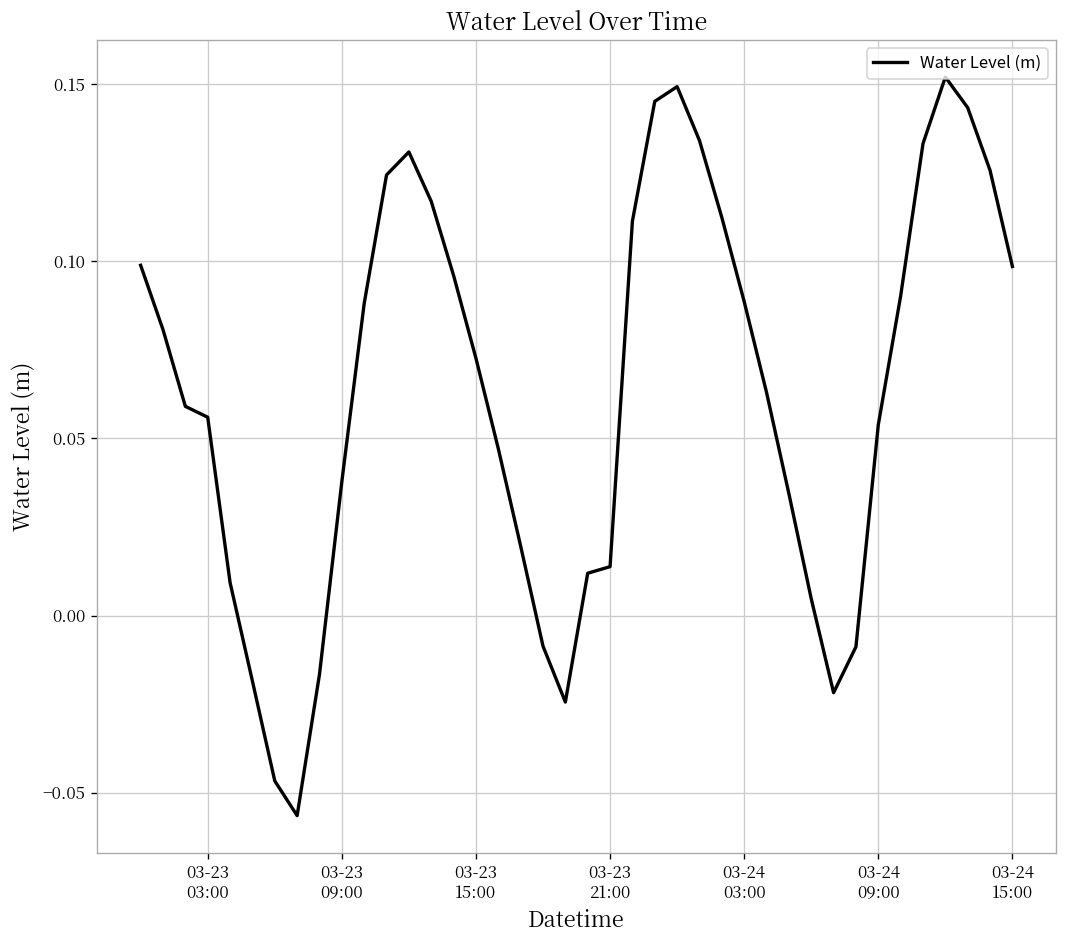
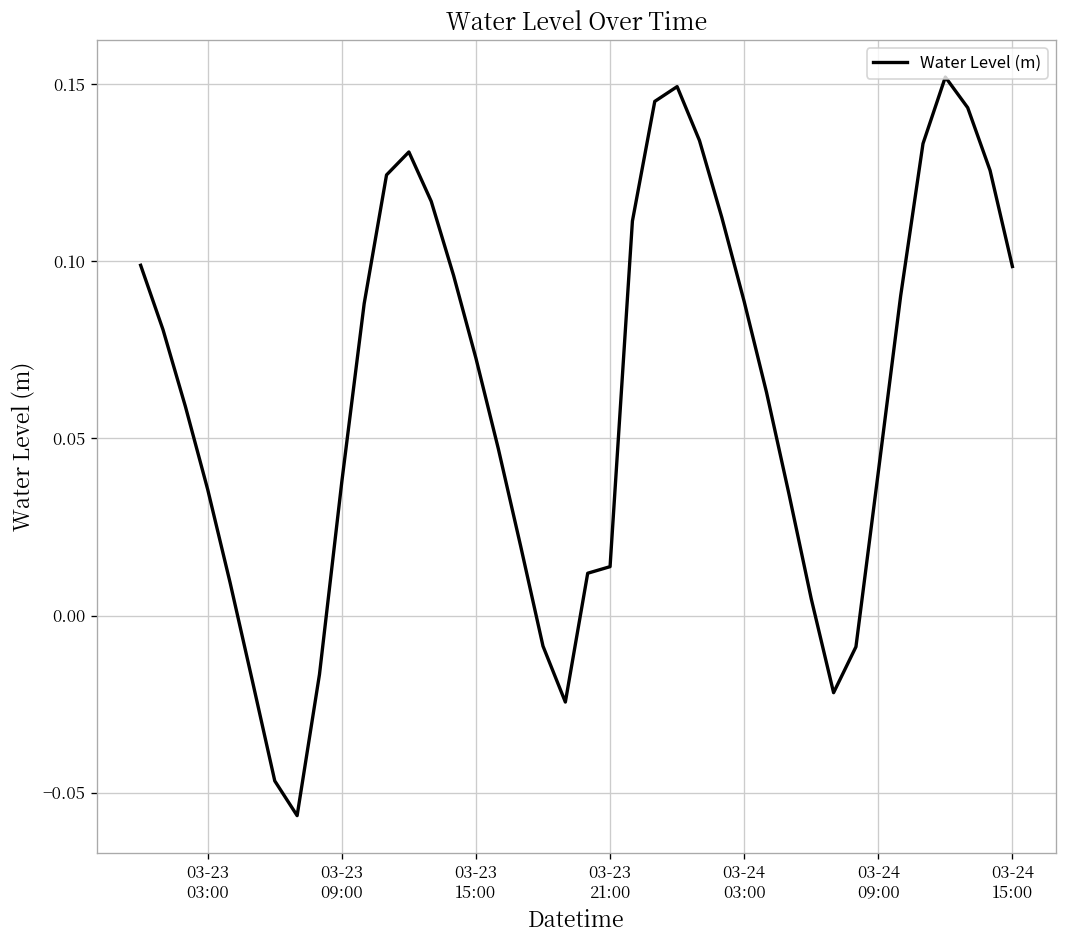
  {
-   "03-23 03:00": 0.056,
+   "03-23 03:00": 0.036,
    "03-23 09:00": 0.038,
    "03-23 15:00": 0.073,
    "03-23 21:00": 0.014,
    "03-24 03:00": 0.089,
-   "03-24 09:00": 0.054,
+   "03-24 09:00": 0.040,
    "03-24 15:00": 0.098
  }
